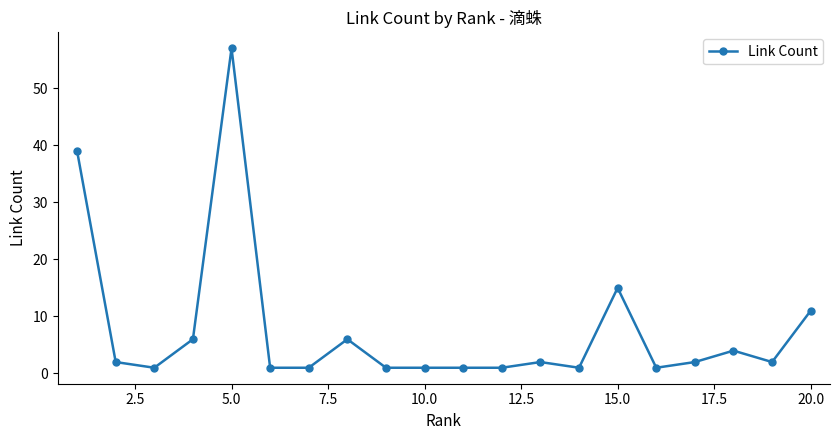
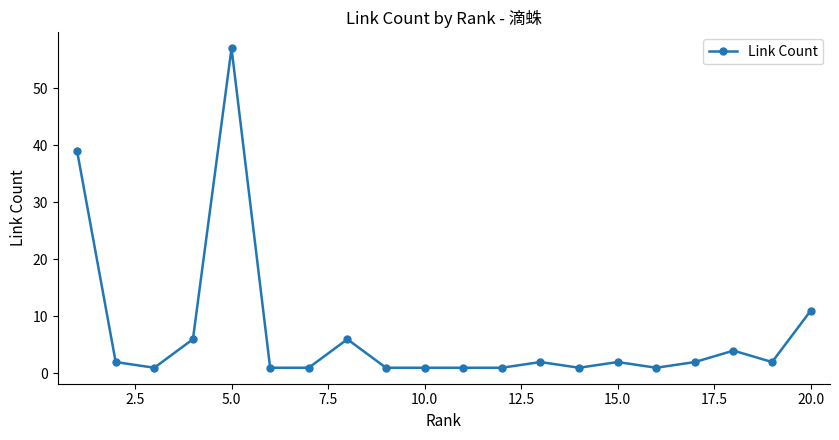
  {
    "5.0": 57,
    "10.0": 1,
-   "15.0": 15,
+   "15.0": 2,
    "20.0": 11
  }
